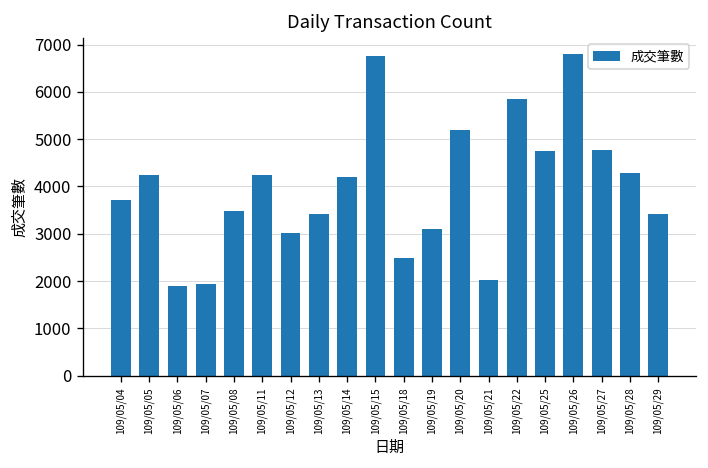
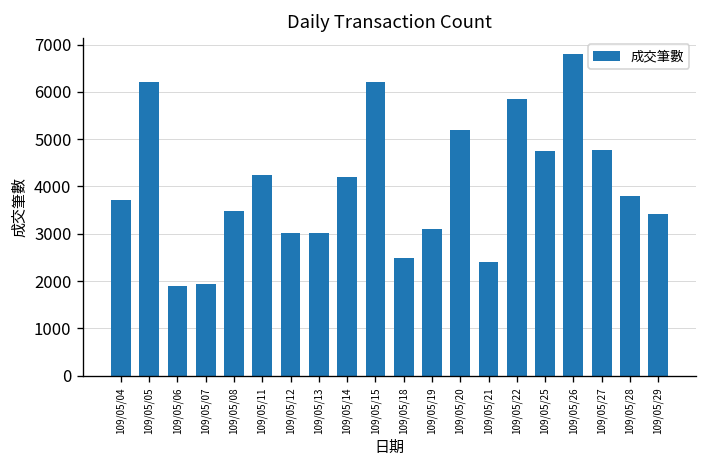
  {
    "109/05/04": 3700,
-   "109/05/05": 4200,
+   "109/05/05": 6200,
    "109/05/06": 1900,
    "109/05/07": 1900,
    "109/05/08": 3500,
    "109/05/11": 4200,
    "109/05/12": 3000,
-   "109/05/13": 3400,
+   "109/05/13": 3000,
    "109/05/14": 4200,
-   "109/05/15": 6800,
+   "109/05/15": 6200,
    "109/05/18": 2500,
    "109/05/19": 3100,
    "109/05/20": 5200,
-   "109/05/21": 2000,
+   "109/05/21": 2400,
    "109/05/22": 5800,
    "109/05/25": 4800,
    "109/05/26": 6800,
    "109/05/27": 4800,
-   "109/05/28": 4300,
+   "109/05/28": 3800,
    "109/05/29": 3400
  }
